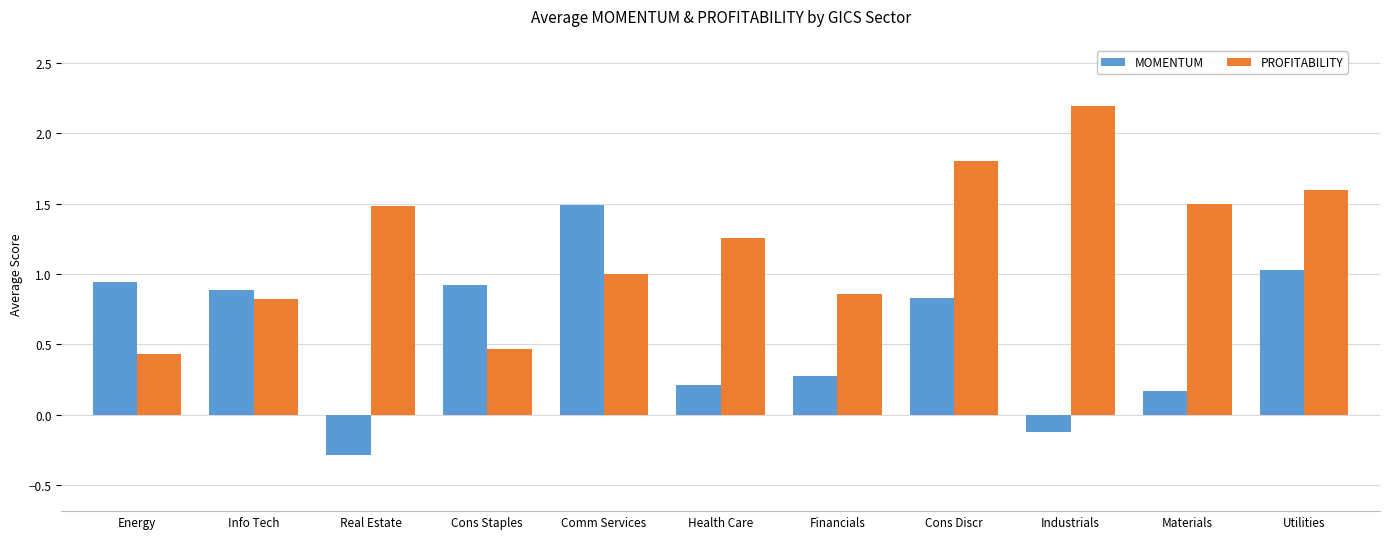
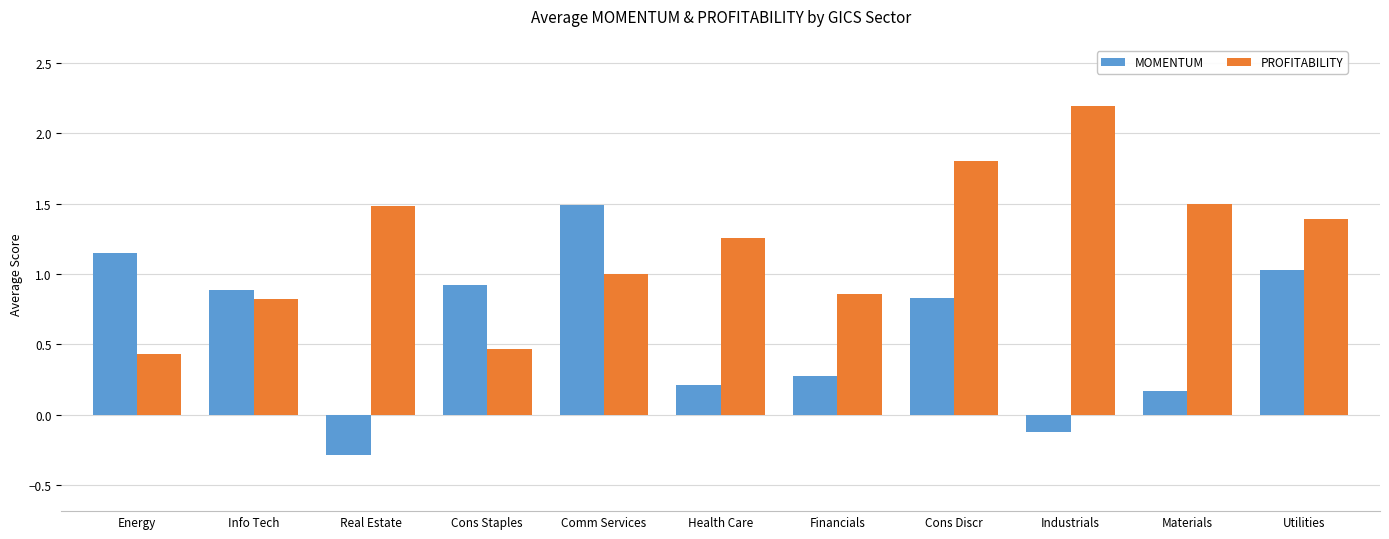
  {
    "MOMENTUM": {
-     "Energy": 0.94,
+     "Energy": 1.15,
      "Info Tech": 0.88,
      "Real Estate": -0.29,
      "Cons Staples": 0.93,
      "Comm Services": 1.49,
      "Health Care": 0.21,
      "Financials": 0.28,
      "Cons Discr": 0.83,
      "Industrials": -0.12,
      "Materials": 0.17,
      "Utilities": 1.03
    },
    "PROFITABILITY": {
      "Energy": 0.43,
      "Info Tech": 0.82,
      "Real Estate": 1.48,
      "Cons Staples": 0.47,
      "Comm Services": 1.00,
      "Health Care": 1.26,
      "Financials": 0.86,
      "Cons Discr": 1.80,
      "Industrials": 2.19,
      "Materials": 1.50,
-     "Utilities": 1.60
+     "Utilities": 1.39
    }
  }
